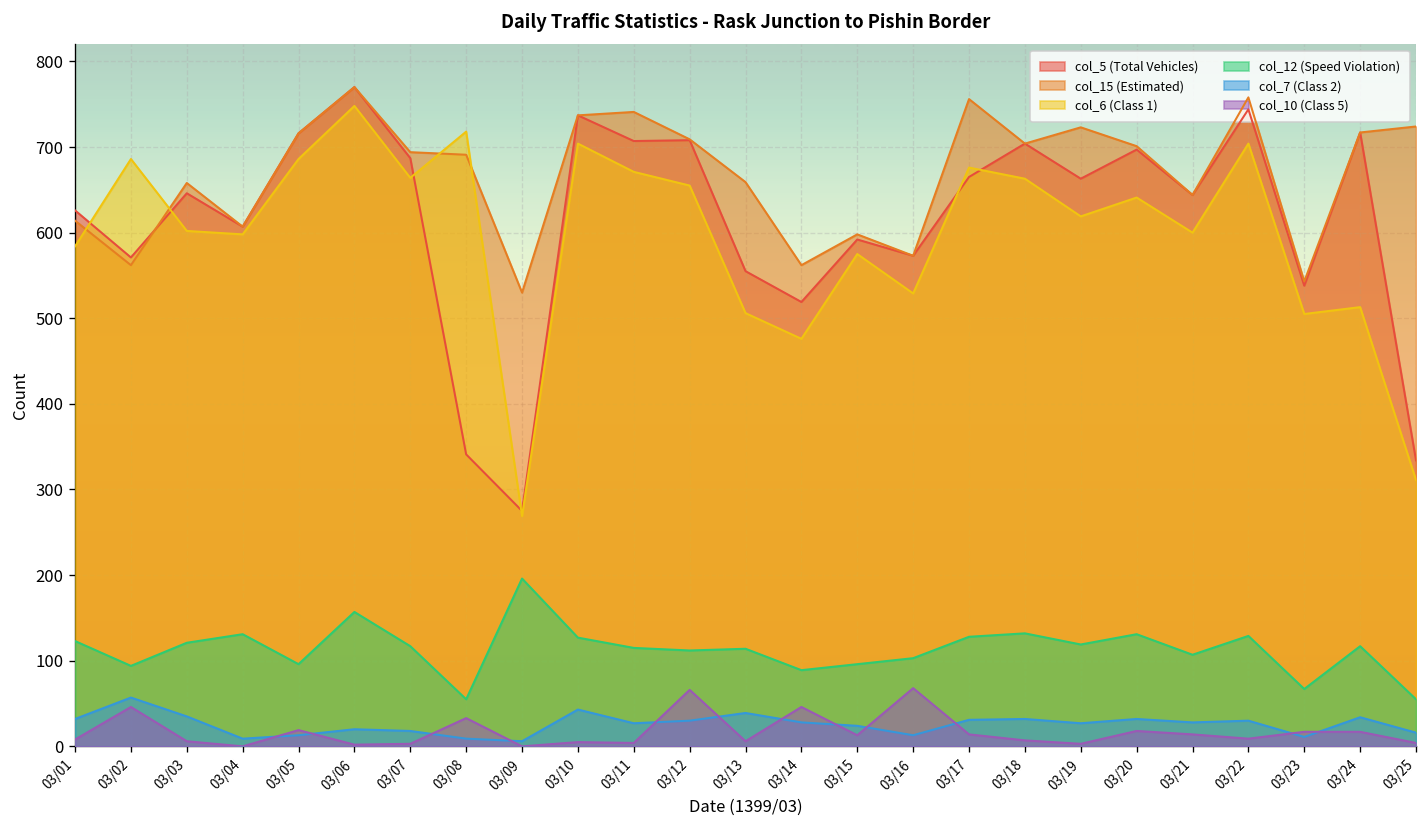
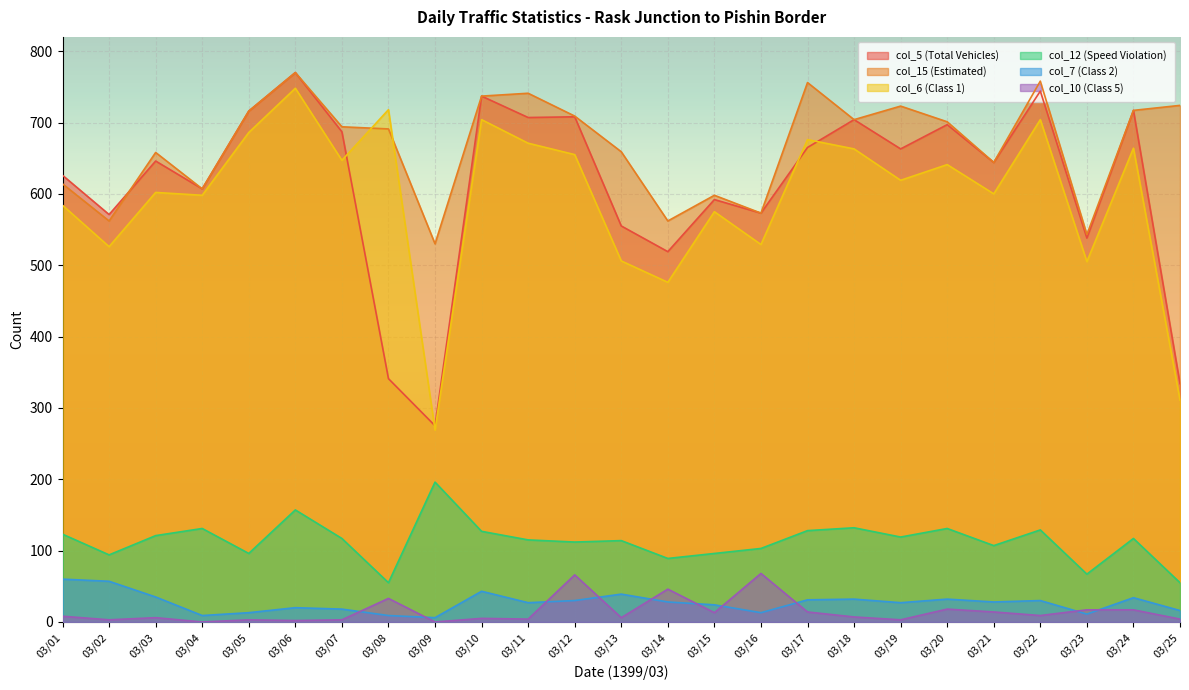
  {
    "col_6 (Class 1)": {
      "03/01": 580,
-     "03/02": 690,
+     "03/02": 530,
      "03/03": 600,
      "03/04": 600,
      "03/05": 690,
      "03/06": 750,
-     "03/07": 660,
+     "03/07": 650,
      "03/08": 720,
      "03/09": 270,
      "03/10": 700,
      "03/11": 670,
      "03/12": 660,
      "03/13": 510,
      "03/14": 480,
      "03/15": 580,
      "03/16": 530,
      "03/17": 680,
      "03/18": 660,
      "03/19": 620,
      "03/20": 640,
      "03/21": 600,
      "03/22": 700,
      "03/23": 510,
-     "03/24": 510,
+     "03/24": 660,
      "03/25": 310
    },
    "col_12 (Speed Violation)": {
      "03/01": 120,
      "03/02": 90,
      "03/03": 120,
      "03/04": 130,
      "03/05": 100,
      "03/06": 160,
      "03/07": 120,
      "03/08": 60,
      "03/09": 200,
      "03/10": 130,
      "03/11": 120,
      "03/12": 110,
      "03/13": 110,
      "03/14": 90,
      "03/15": 100,
      "03/16": 100,
      "03/17": 130,
      "03/18": 130,
      "03/19": 120,
      "03/20": 130,
      "03/21": 110,
      "03/22": 130,
      "03/23": 70,
      "03/24": 120,
      "03/25": 60
    },
    "col_7 (Class 2)": {
-     "03/01": 30,
+     "03/01": 60,
      "03/02": 60,
      "03/03": 40,
      "03/04": 10,
      "03/05": 10,
      "03/06": 20,
      "03/07": 20,
      "03/08": 10,
      "03/09": 10,
      "03/10": 40,
      "03/11": 30,
      "03/12": 30,
      "03/13": 40,
      "03/14": 30,
      "03/15": 20,
      "03/16": 10,
      "03/17": 30,
      "03/18": 30,
      "03/19": 30,
      "03/20": 30,
      "03/21": 30,
      "03/22": 30,
      "03/23": 10,
      "03/24": 30,
      "03/25": 20
    },
    "col_10 (Class 5)": {
      "03/01": 10,
-     "03/02": 50,
+     "03/02": 0,
      "03/03": 10,
      "03/04": 0,
-     "03/05": 20,
+     "03/05": 0,
      "03/06": 0,
      "03/07": 0,
      "03/08": 30,
      "03/09": 0,
      "03/10": 10,
      "03/11": 0,
      "03/12": 70,
      "03/13": 10,
      "03/14": 50,
      "03/15": 10,
      "03/16": 70,
      "03/17": 10,
      "03/18": 10,
      "03/19": 0,
      "03/20": 20,
      "03/21": 10,
      "03/22": 10,
      "03/23": 20,
      "03/24": 20,
      "03/25": 0
    }
  }
